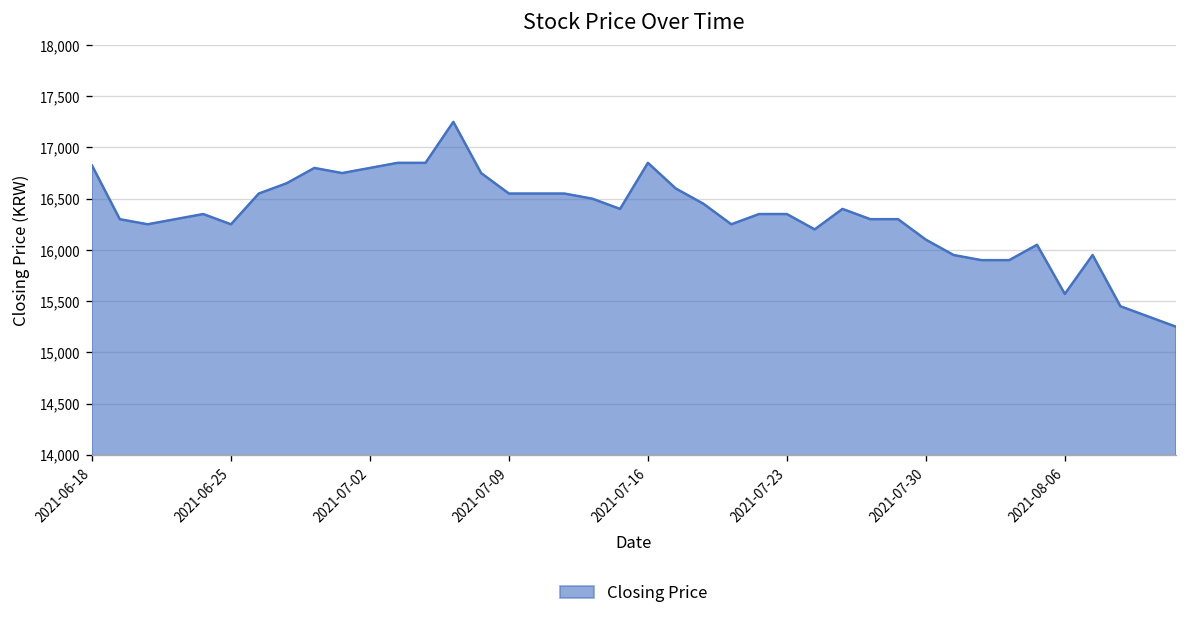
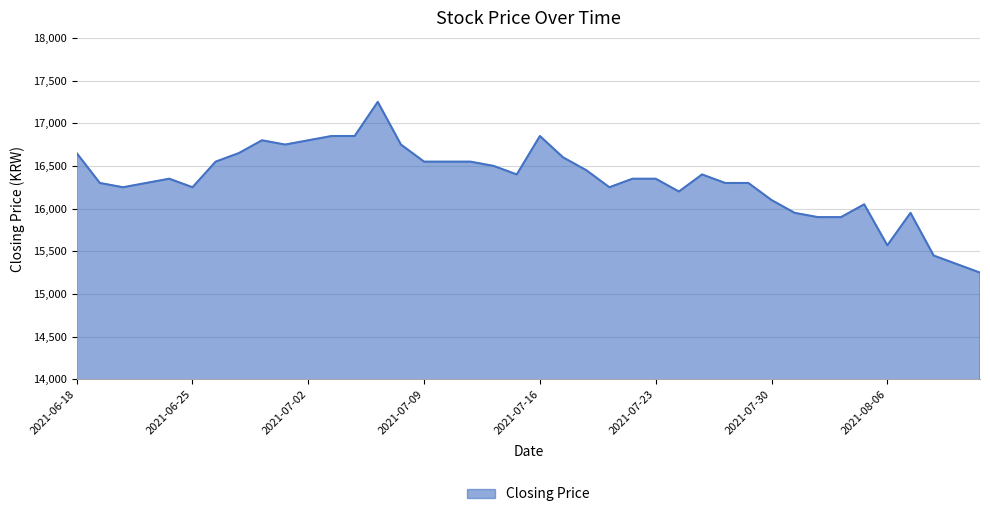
  {
-   "2021-06-18": "16,800",
+   "2021-06-18": "16,700",
    "2021-06-25": "16,300",
    "2021-07-02": "16,800",
    "2021-07-09": "16,600",
    "2021-07-16": "16,900",
    "2021-07-23": "16,400",
    "2021-07-30": "16,100",
    "2021-08-06": "15,600"
  }
